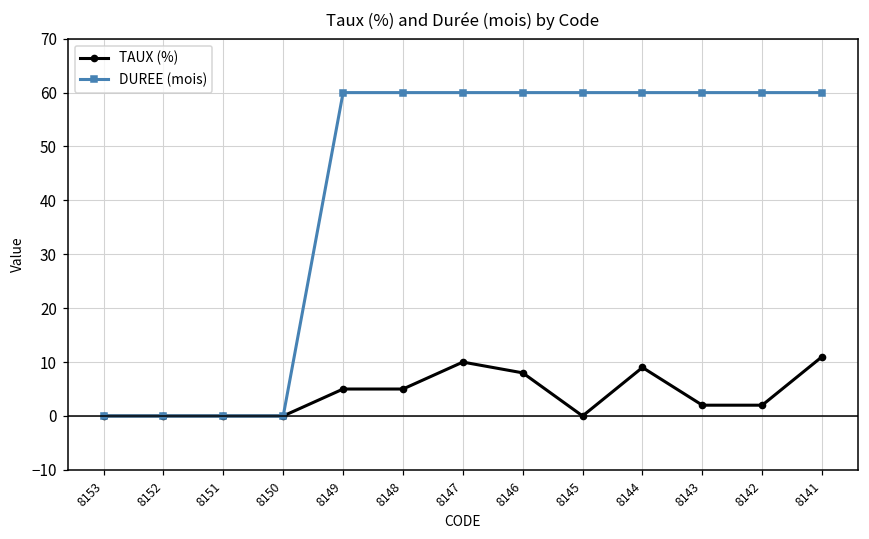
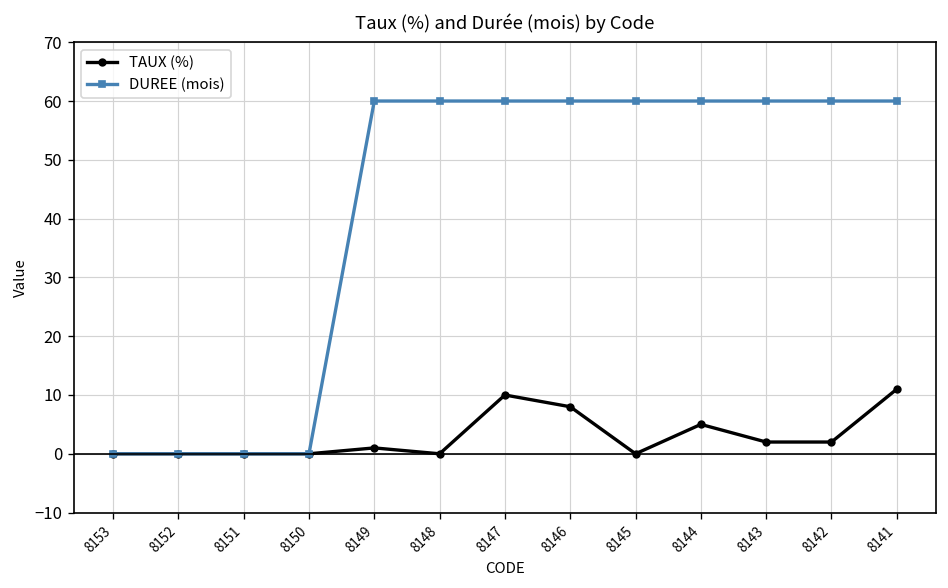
  {
    "TAUX (%)": {
-     "8149": 5,
-     "8148": 5,
+     "8149": 1,
+     "8148": 0,
      "8147": 10,
      "8146": 8,
      "8145": 0,
-     "8144": 9,
+     "8144": 5,
      "8143": 2,
      "8142": 2,
      "8141": 11
    },
    "DUREE (mois)": {
      "8149": 60,
      "8148": 60,
      "8147": 60,
      "8146": 60,
      "8145": 60,
      "8144": 60,
      "8143": 60,
      "8142": 60,
      "8141": 60
    }
  }
